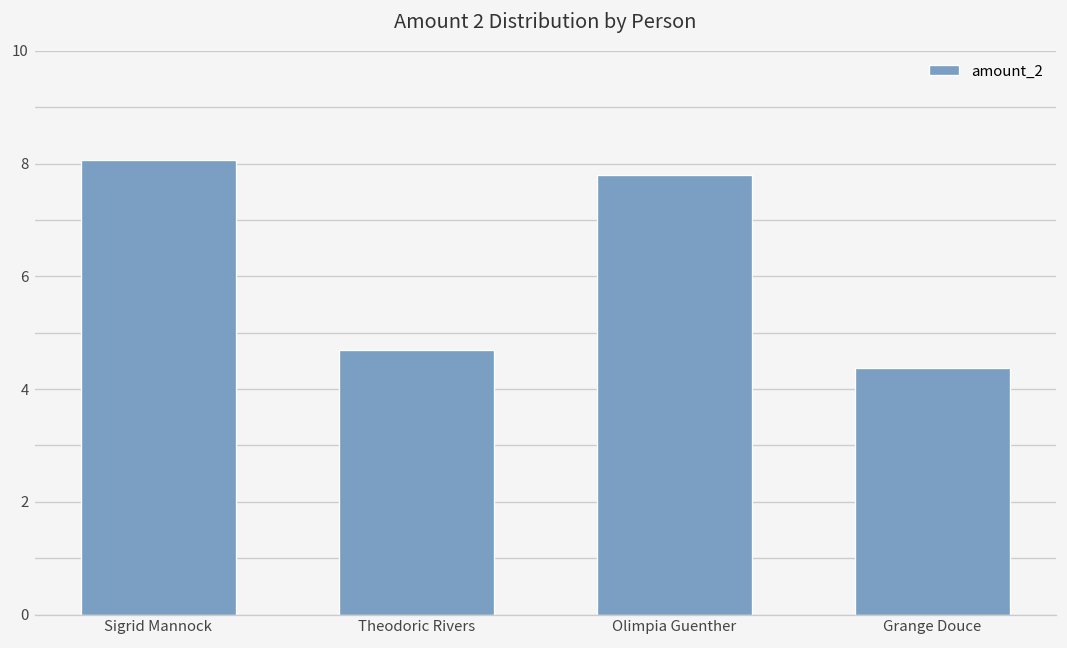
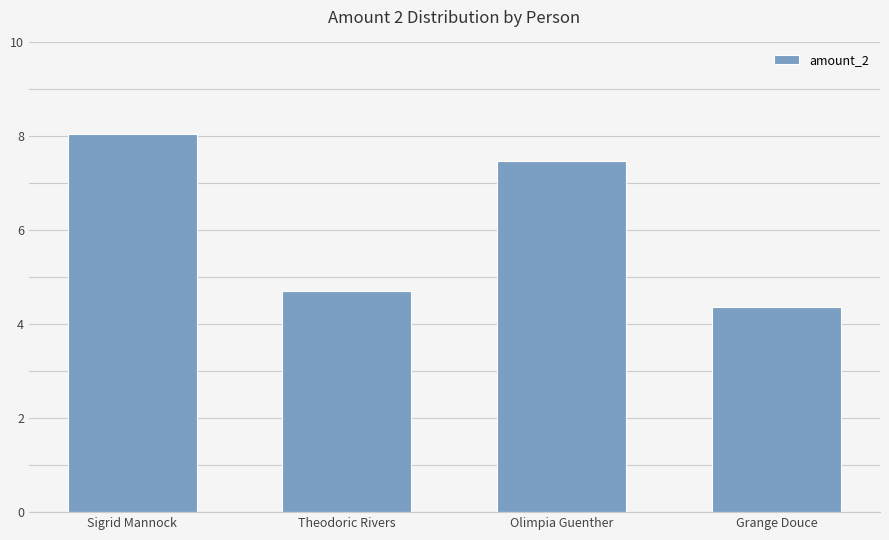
  {
    "Sigrid Mannock": 8.1,
    "Theodoric Rivers": 4.7,
-   "Olimpia Guenther": 7.8,
+   "Olimpia Guenther": 7.5,
    "Grange Douce": 4.4
  }
